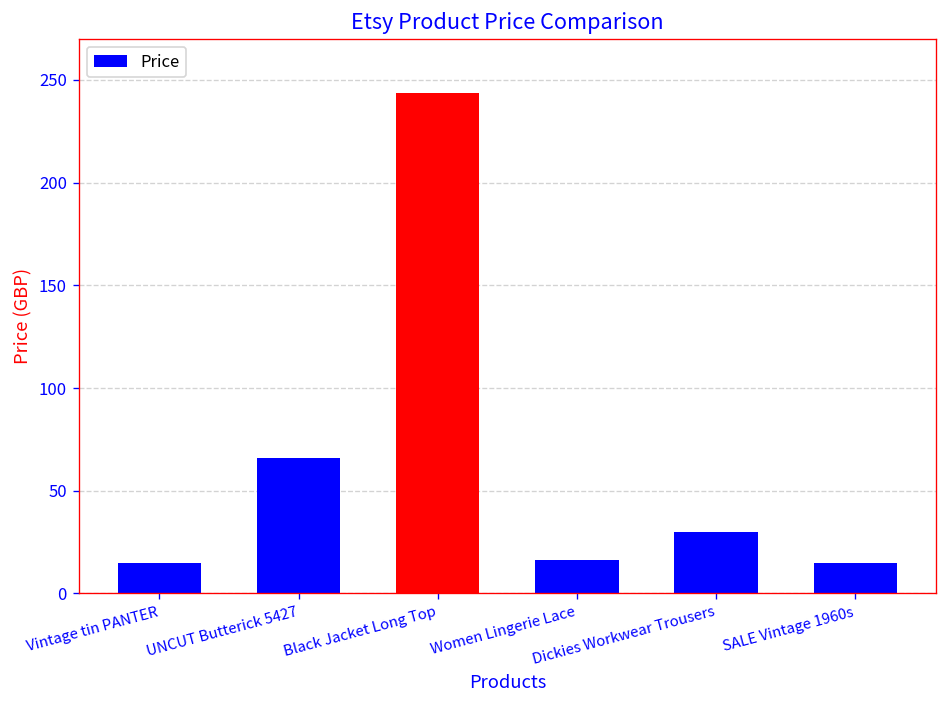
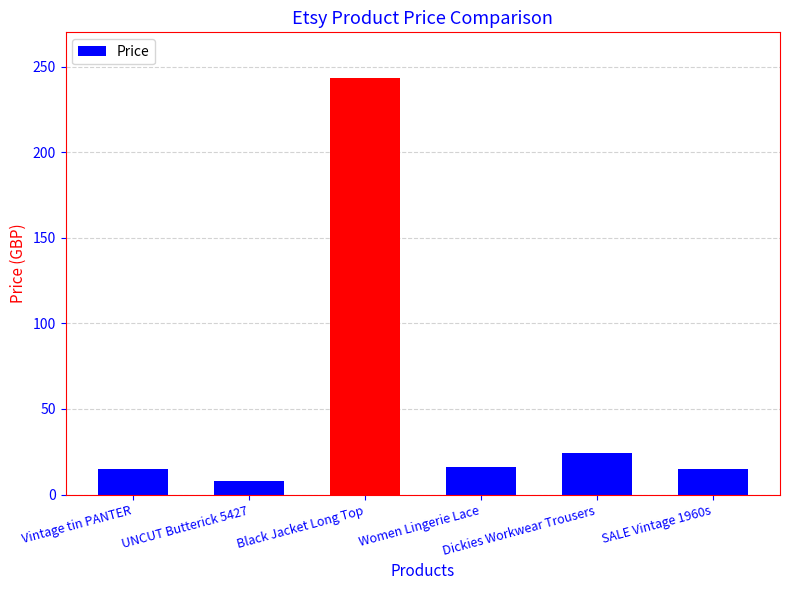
  {
    "Vintage tin PANTER": 15,
-   "UNCUT Butterick 5427": 66,
+   "UNCUT Butterick 5427": 8,
    "Black Jacket Long Top": 243,
    "Women Lingerie Lace": 16,
-   "Dickies Workwear Trousers": 30,
+   "Dickies Workwear Trousers": 24,
    "SALE Vintage 1960s": 15
  }
